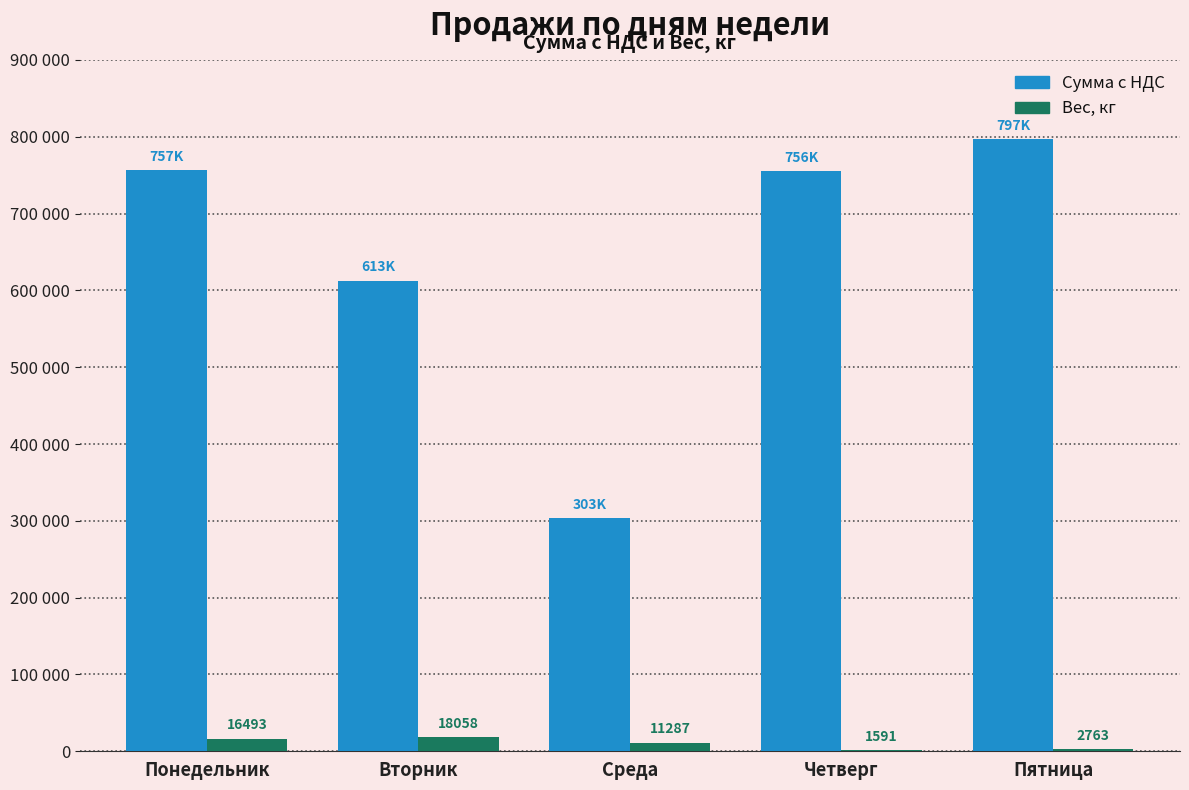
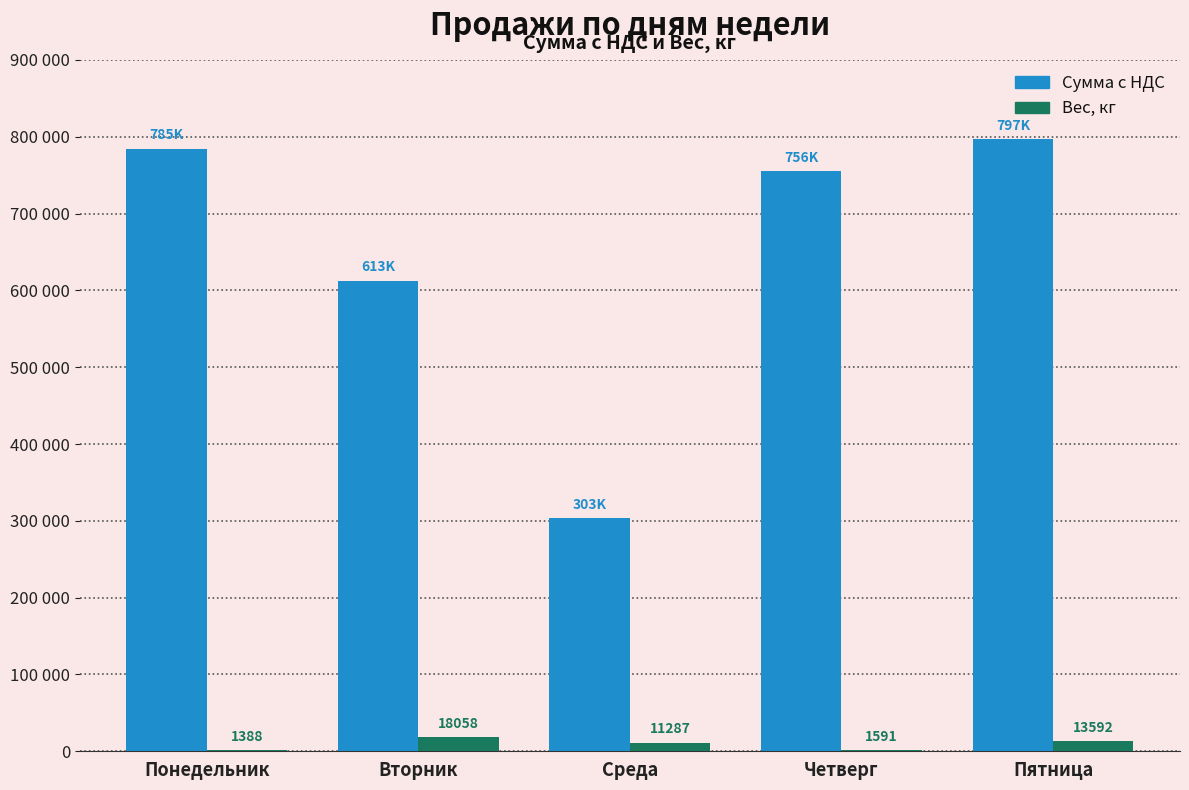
  {
    "Сумма с НДС": {
-     "Понедельник": "757K",
+     "Понедельник": "785K",
      "Вторник": "613K",
      "Среда": "303K",
      "Четверг": "756K",
      "Пятница": "797K"
    },
    "Вес, кг": {
-     "Понедельник": "16493",
+     "Понедельник": "1388",
      "Вторник": "18058",
      "Среда": "11287",
      "Четверг": "1591",
-     "Пятница": "2763"
+     "Пятница": "13592"
    }
  }
